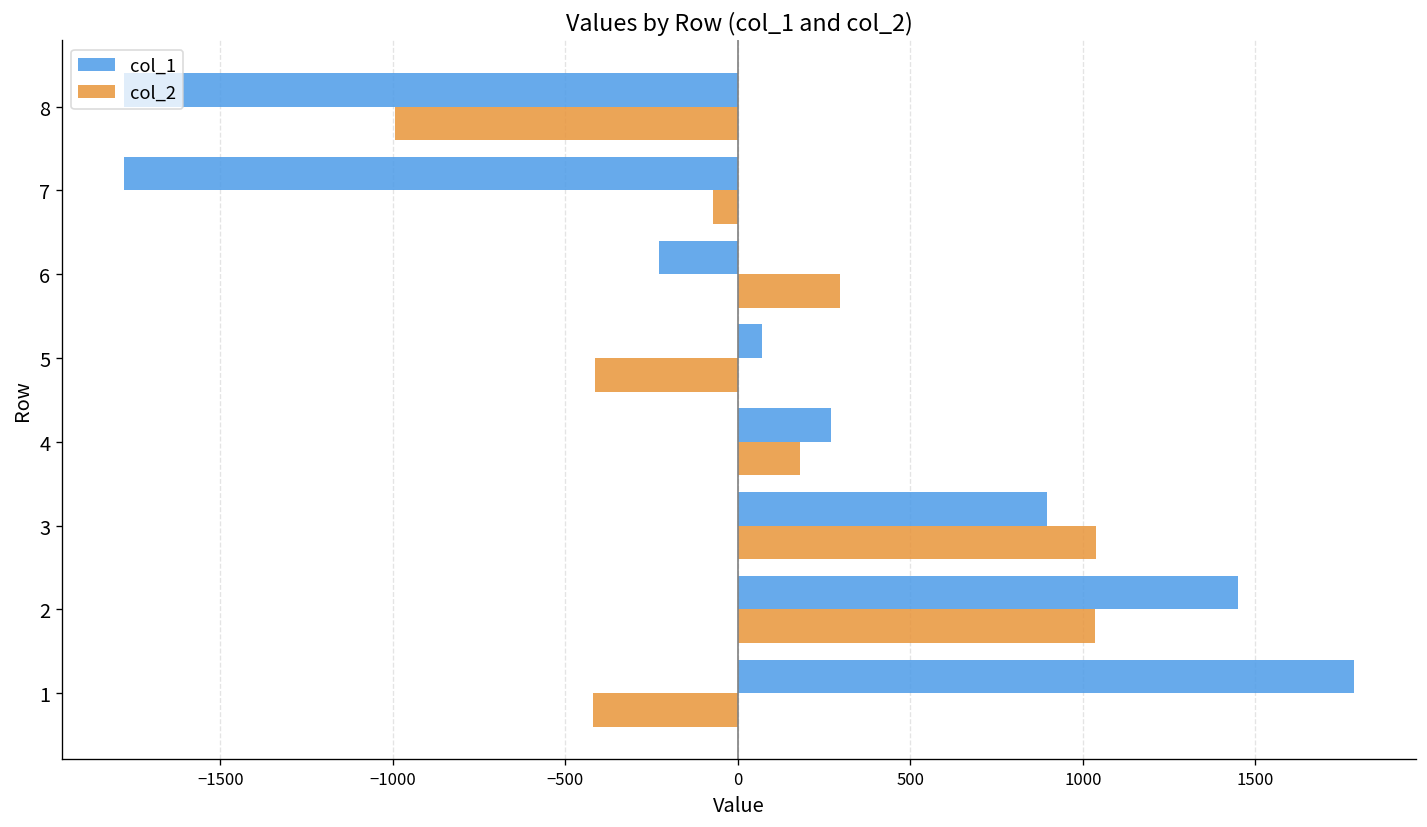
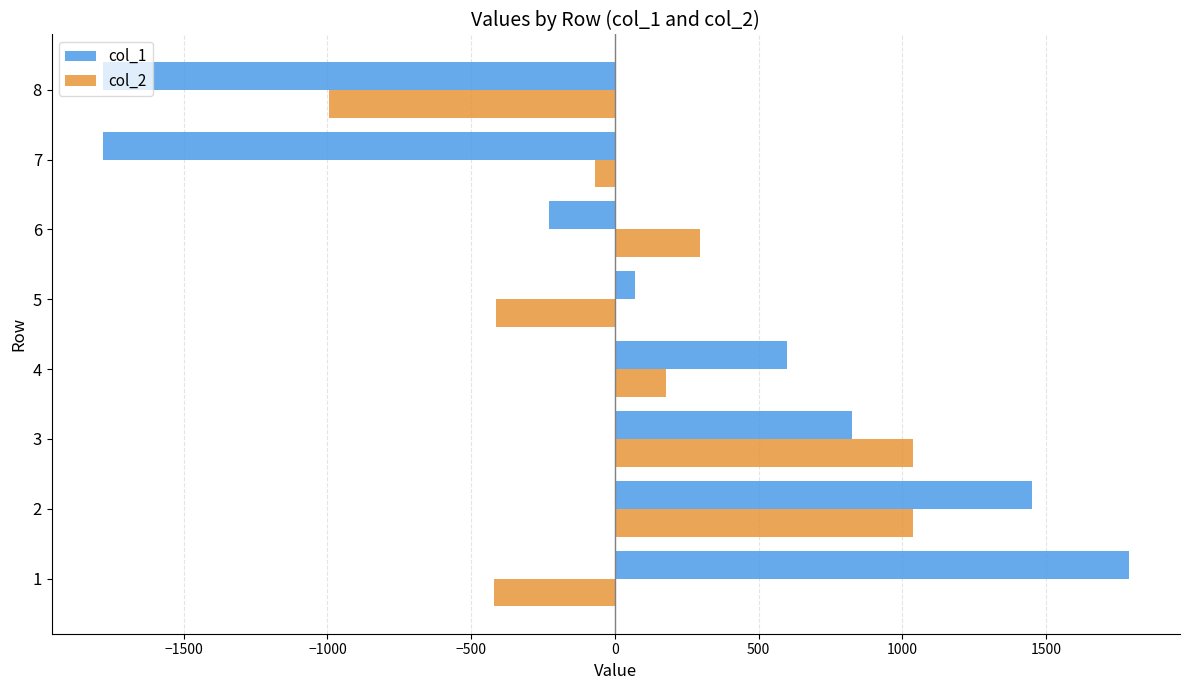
  {
    "col_1": {
      "7": -1780,
      "6": -230,
      "5": 70,
-     "4": 270,
-     "3": 900,
+     "4": 600,
+     "3": 820,
      "2": 1450,
      "1": 1790
    },
    "col_2": {
      "8": -990,
      "7": -70,
      "6": 300,
      "5": -410,
      "4": 180,
      "3": 1040,
      "2": 1040,
      "1": -420
    }
  }
